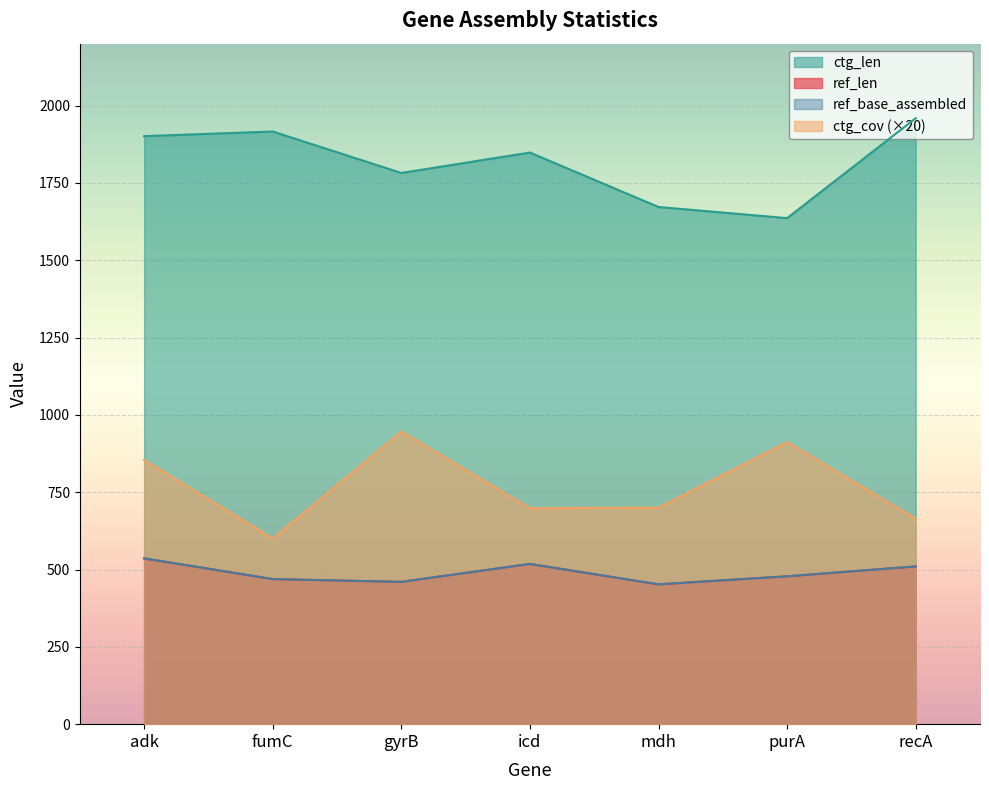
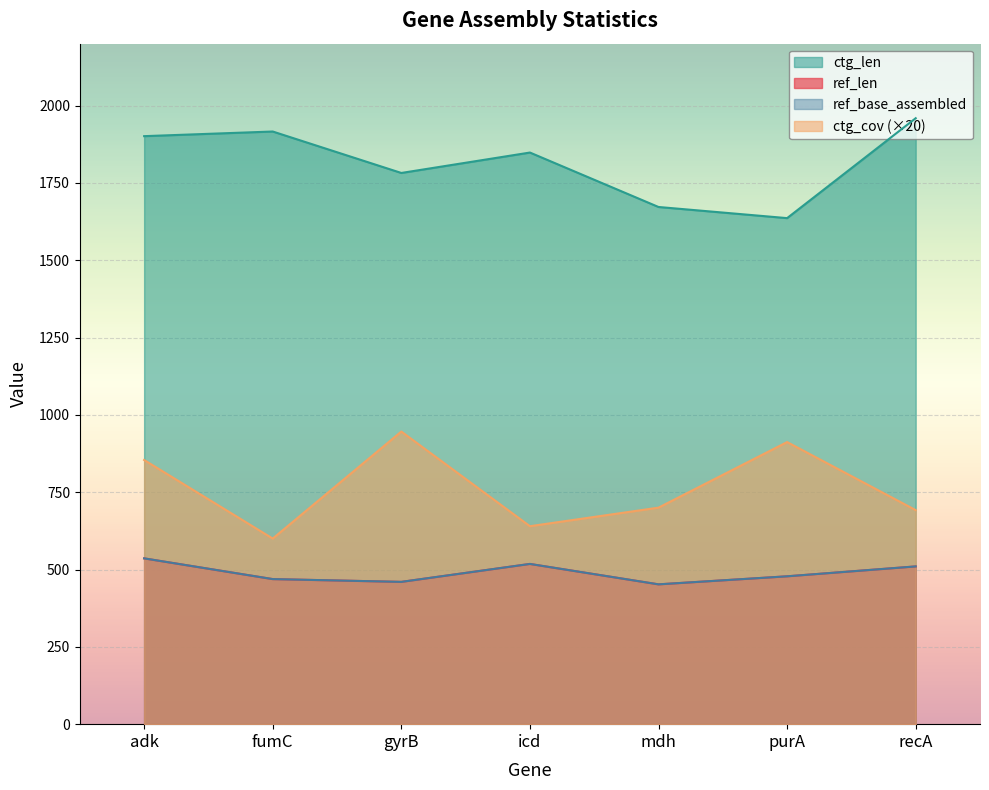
  {
    "ctg_cov (×20)": {
      "adk": 850,
      "fumC": 600,
      "gyrB": 950,
-     "icd": 700,
+     "icd": 640,
      "mdh": 700,
      "purA": 910,
-     "recA": 660
+     "recA": 690
    }
  }
